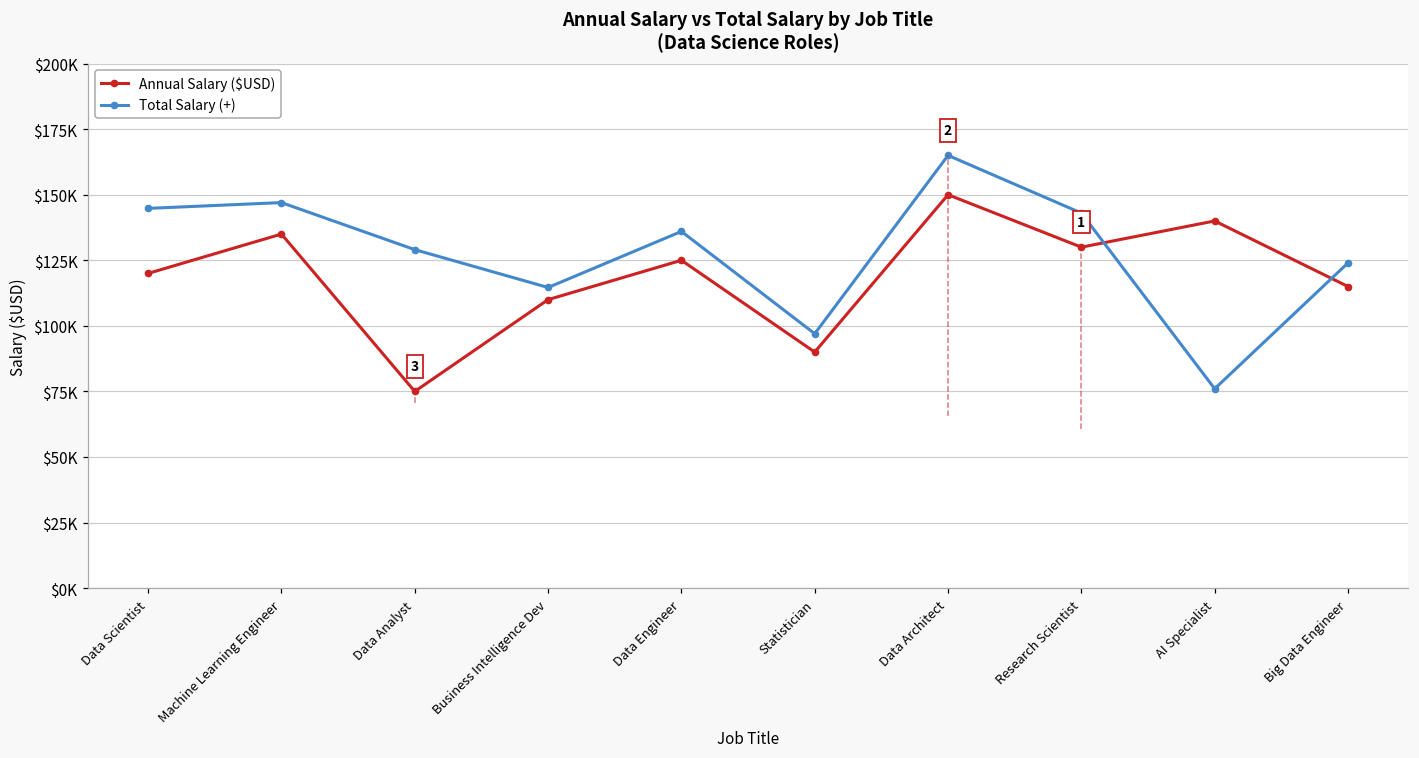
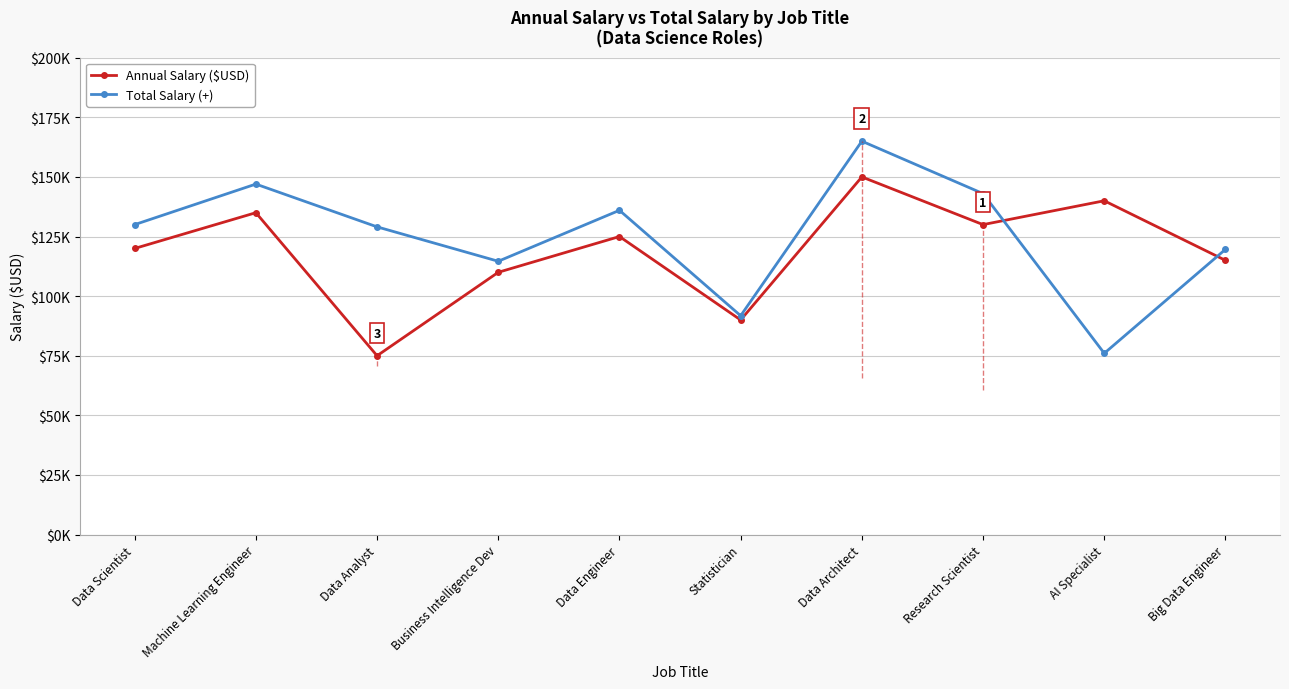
  {
    "Total Salary (+)": {
-     "Data Scientist": "$145000",
+     "Data Scientist": "$130000",
      "Machine Learning Engineer": "$147000",
      "Data Analyst": "$129000",
      "Business Intelligence Dev": "$115000",
      "Data Engineer": "$136000",
-     "Statistician": "$97000",
+     "Statistician": "$92000",
      "AI Specialist": "$76000",
-     "Big Data Engineer": "$124000"
+     "Big Data Engineer": "$120000"
    }
  }
